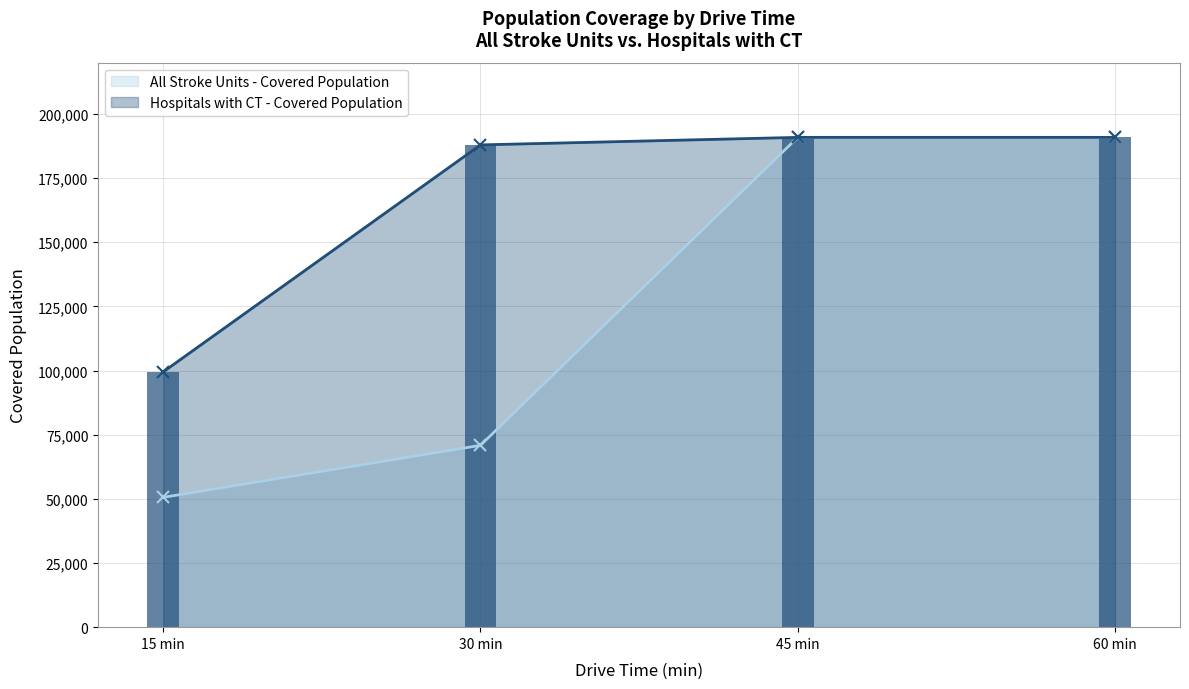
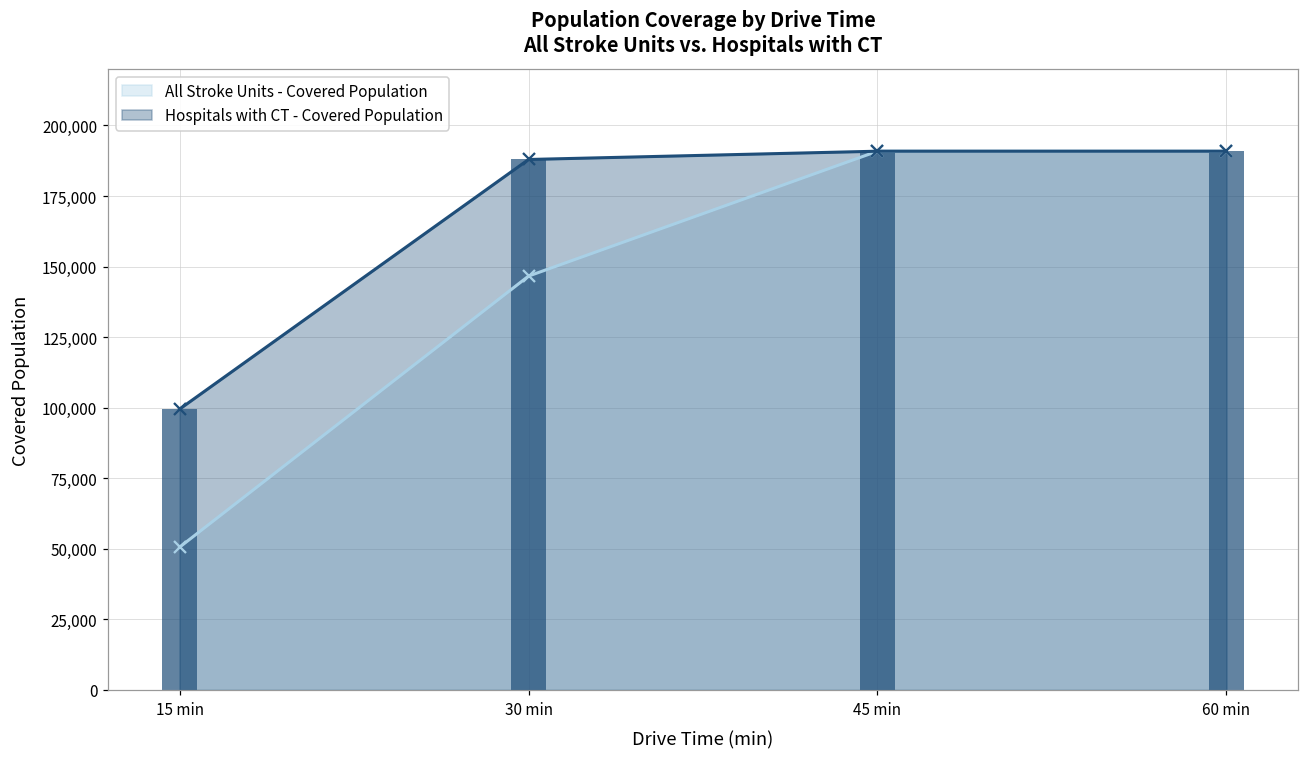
  {
    "All Stroke Units - Covered Population": {
      "15 min": "51,000",
-     "30 min": "71,000"
+     "30 min": "147,000"
    },
    "Hospitals with CT - Covered Population": {
      "15 min": "100,000",
      "30 min": "188,000",
      "45 min": "191,000",
      "60 min": "191,000"
    }
  }
